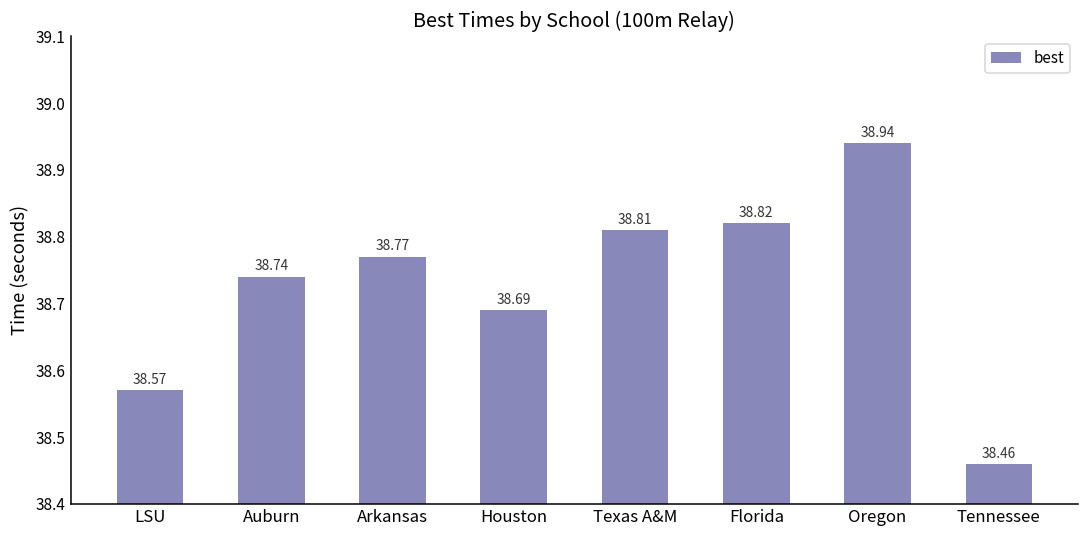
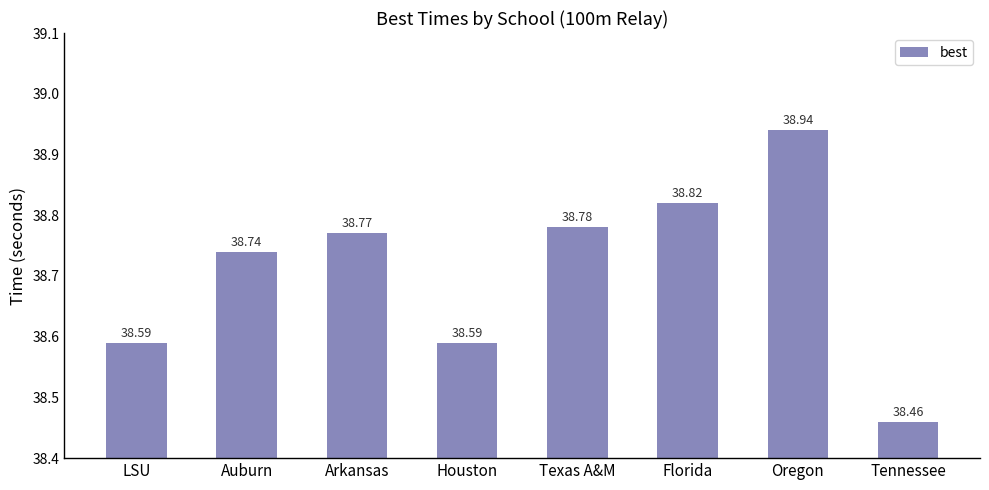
  {
-   "LSU": 38.57,
+   "LSU": 38.59,
    "Auburn": 38.74,
    "Arkansas": 38.77,
-   "Houston": 38.69,
-   "Texas A&M": 38.81,
+   "Houston": 38.59,
+   "Texas A&M": 38.78,
    "Florida": 38.82,
    "Oregon": 38.94,
    "Tennessee": 38.46
  }
